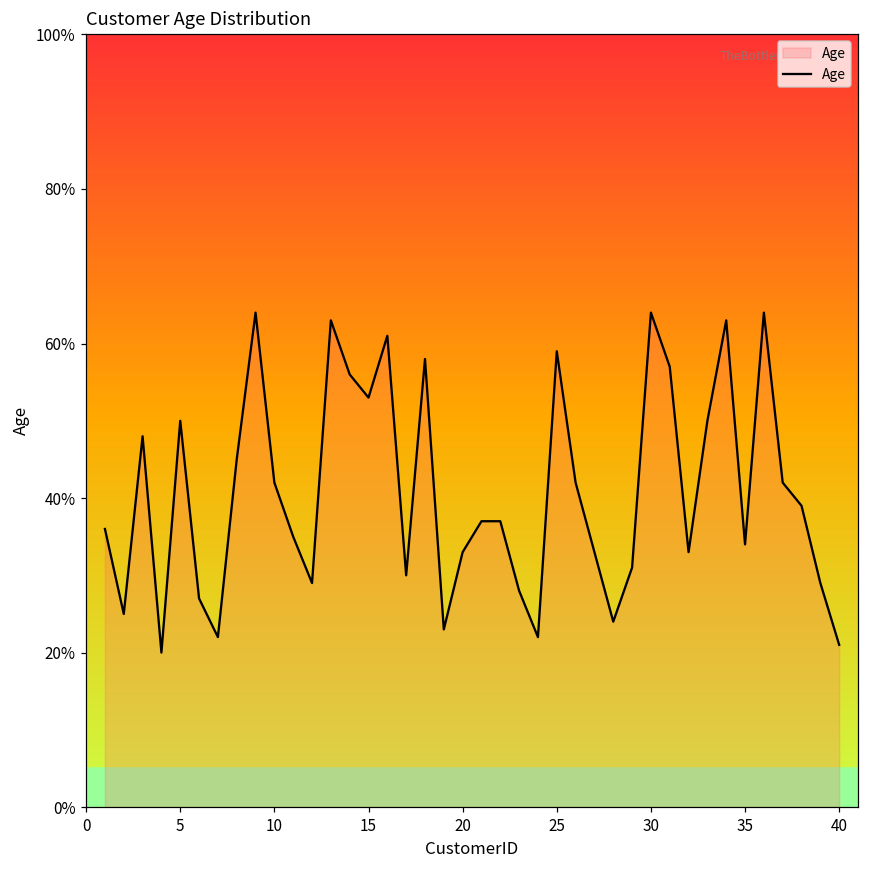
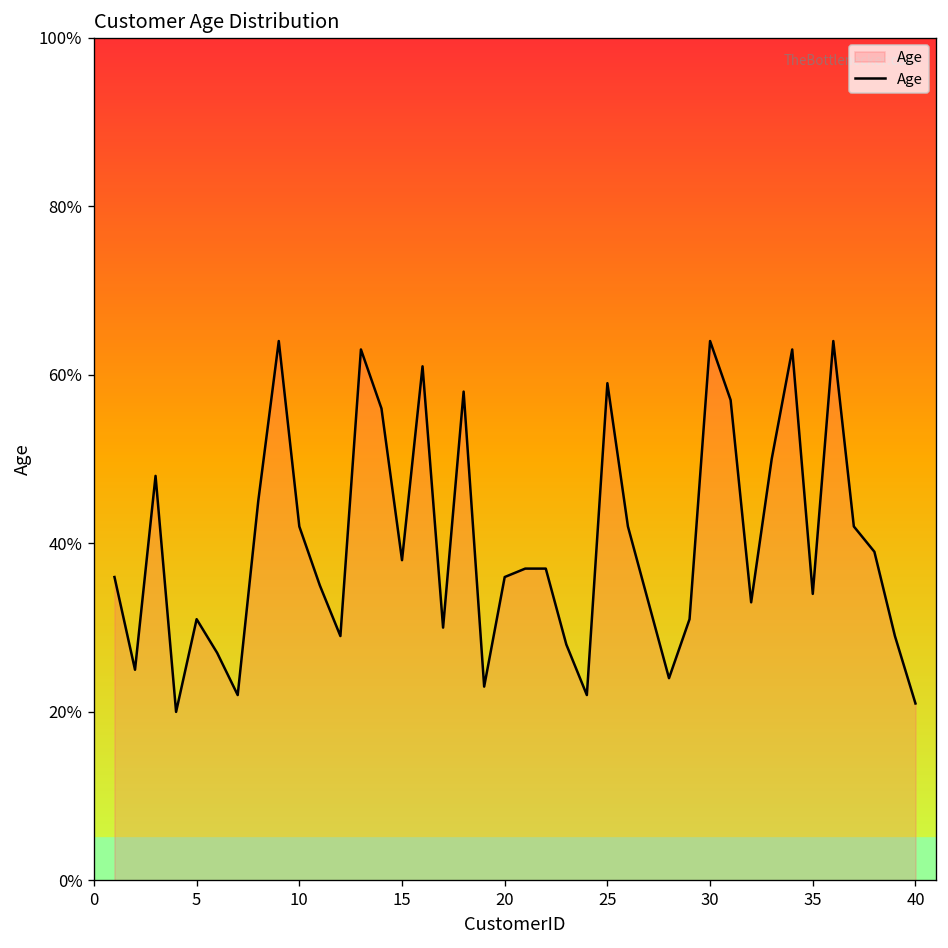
  {
-   "5": "50%",
+   "5": "31%",
    "10": "42%",
-   "15": "53%",
-   "20": "33%",
+   "15": "38%",
+   "20": "36%",
    "25": "59%",
    "30": "64%",
    "35": "34%",
    "40": "21%"
  }
